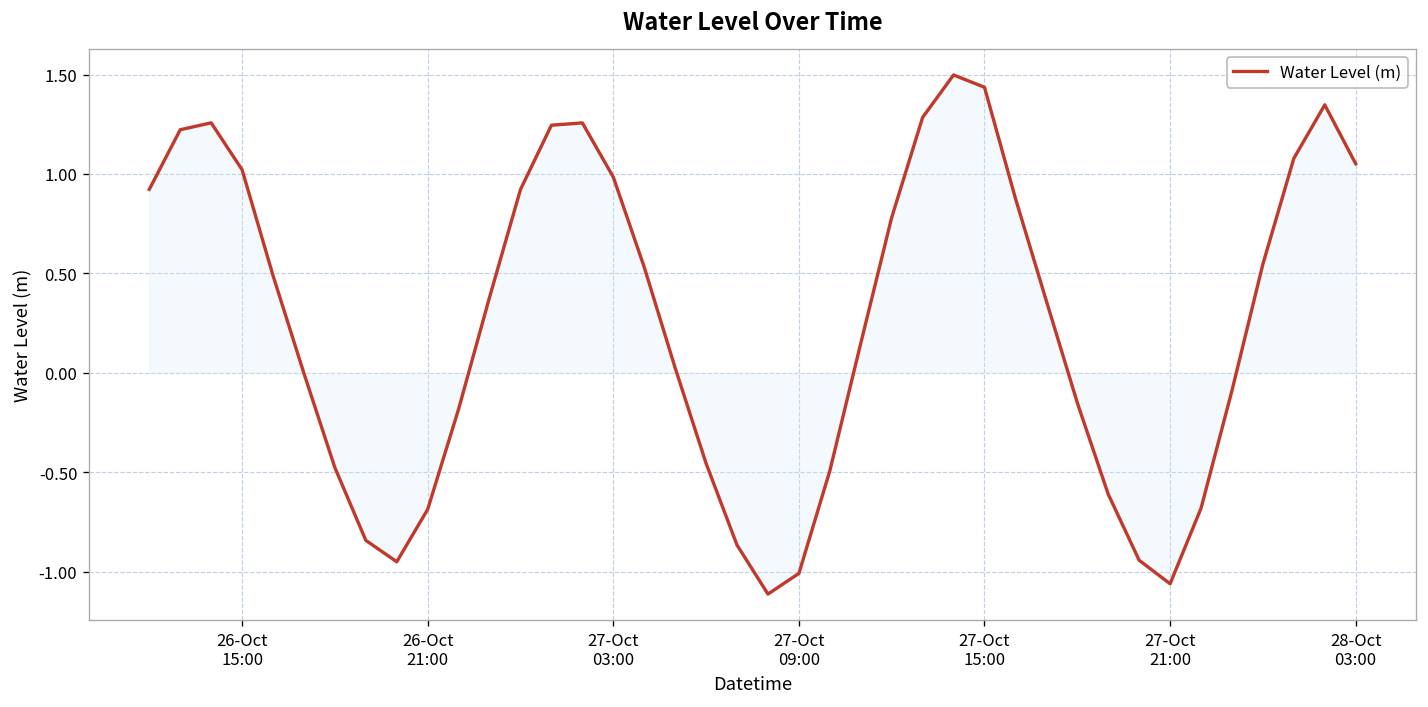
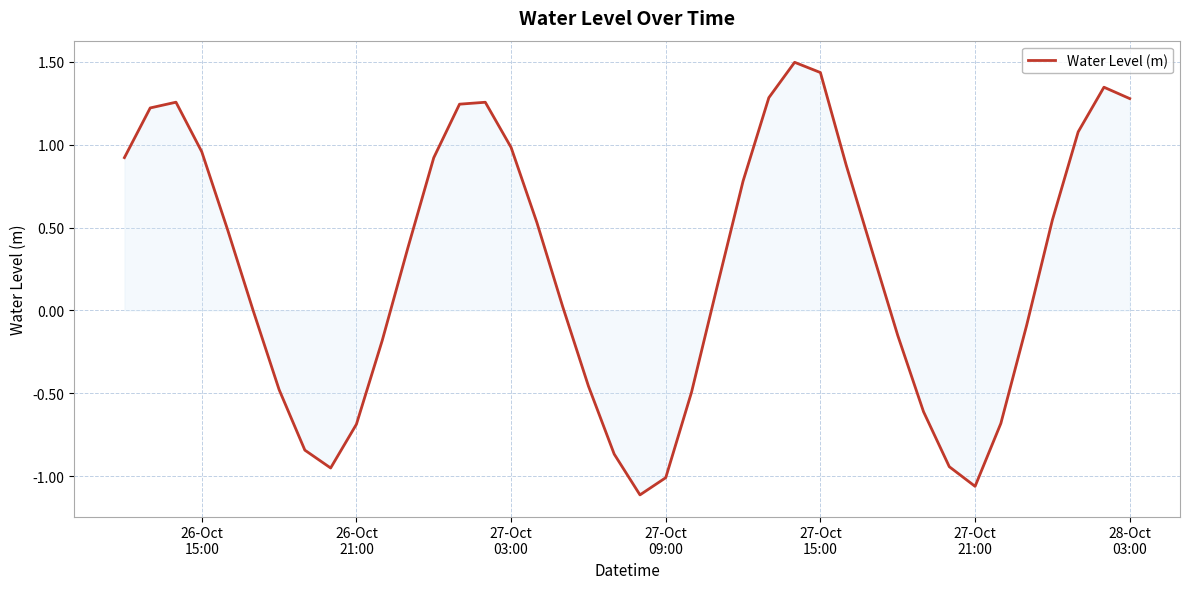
  {
    "Water Level (m)": {
-     "26-Oct 15:00": 1.02,
+     "26-Oct 15:00": 0.96,
      "26-Oct 21:00": -0.69,
      "27-Oct 09:00": -1.01,
      "27-Oct 21:00": -1.06,
-     "28-Oct 03:00": 1.05
+     "28-Oct 03:00": 1.28
    }
  }
